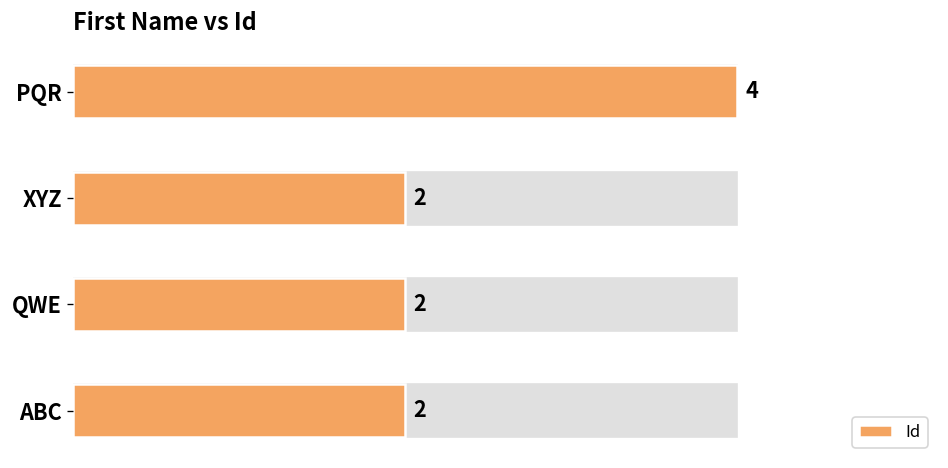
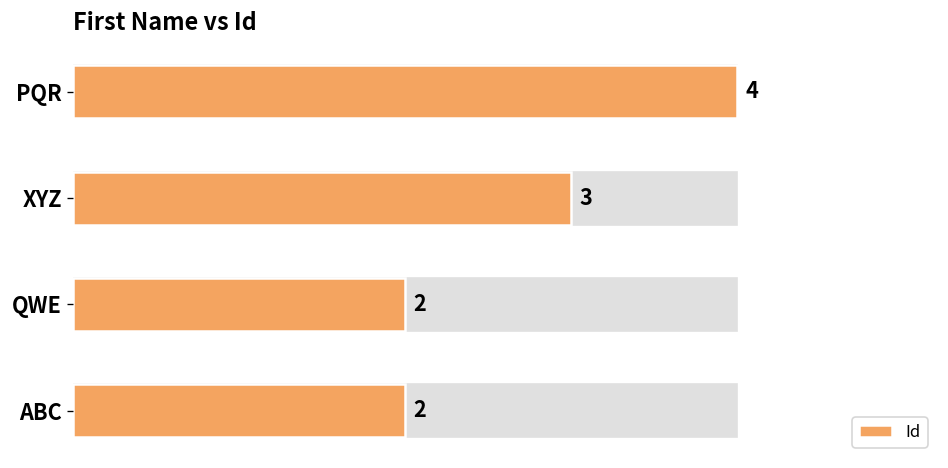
  {
    "PQR": 4,
-   "XYZ": 2,
+   "XYZ": 3,
    "QWE": 2,
    "ABC": 2
  }
